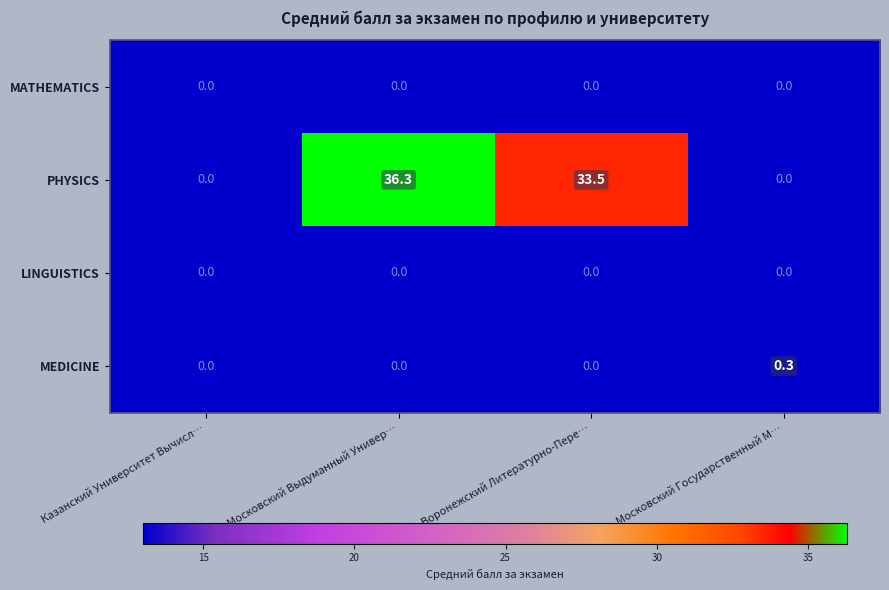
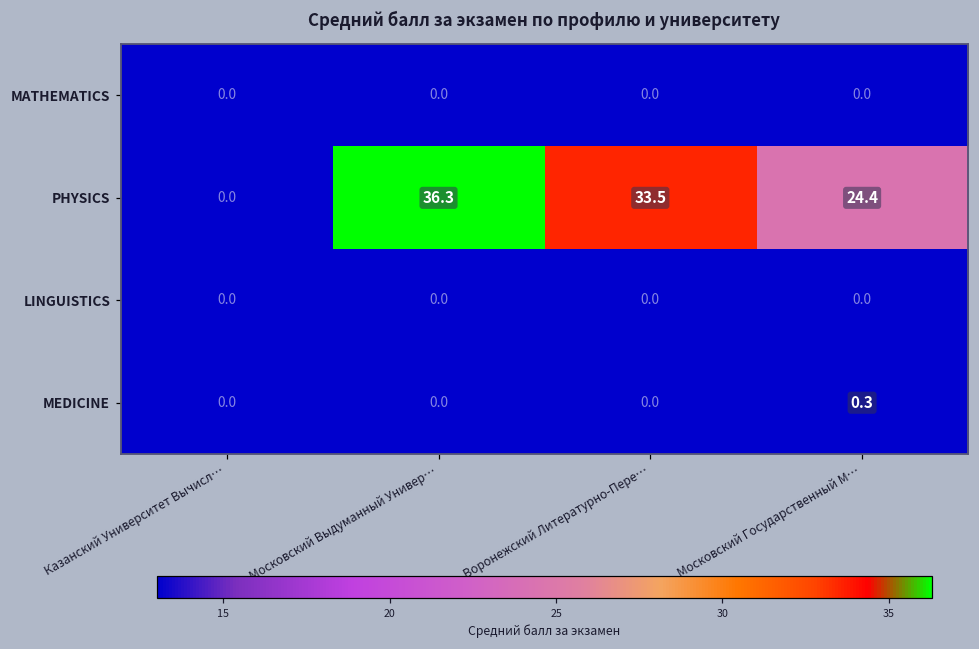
  {
    "MATHEMATICS": {
      "Казанский Университет Вычисл…": 0.0,
      "Московский Выдуманный Универ…": 0.0,
      "Воронежский Литературно-Пере…": 0.0,
      "Московский Государственный М…": 0.0
    },
    "PHYSICS": {
      "Казанский Университет Вычисл…": 0.0,
-     "Московский Государственный М…": 0.0
+     "Московский Государственный М…": 24.4
    },
    "LINGUISTICS": {
      "Казанский Университет Вычисл…": 0.0,
      "Московский Выдуманный Универ…": 0.0,
      "Воронежский Литературно-Пере…": 0.0,
      "Московский Государственный М…": 0.0
    },
    "MEDICINE": {
      "Казанский Университет Вычисл…": 0.0,
      "Московский Выдуманный Универ…": 0.0,
      "Воронежский Литературно-Пере…": 0.0
    }
  }
